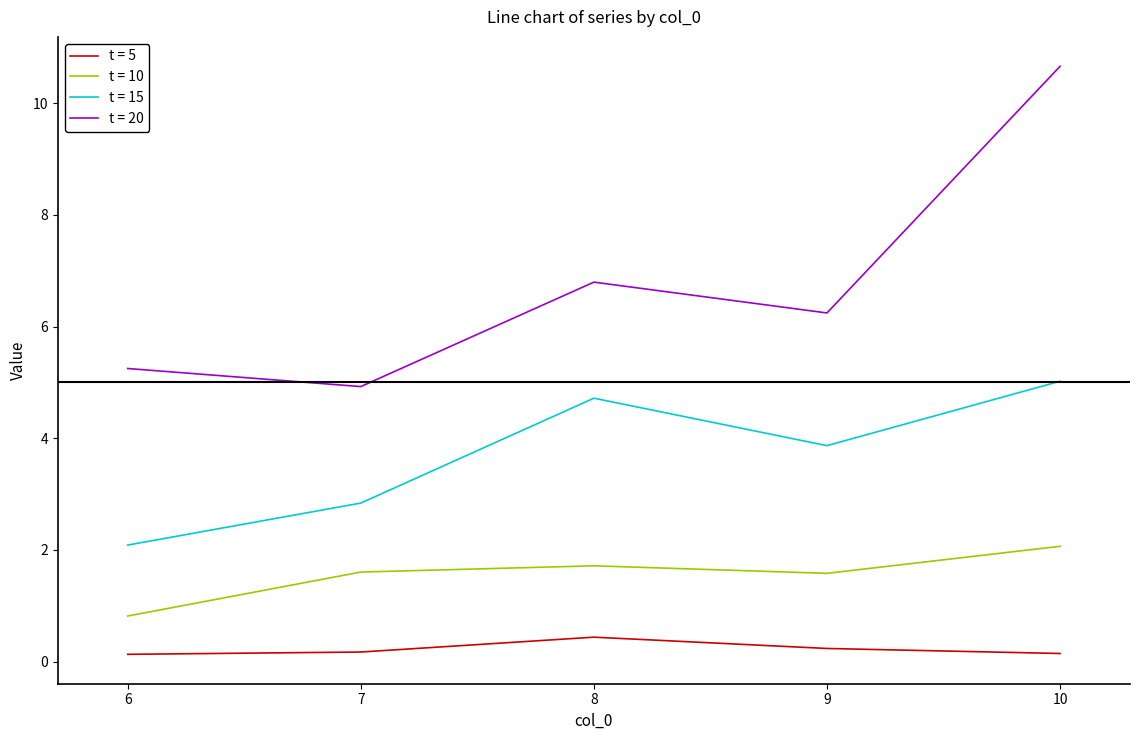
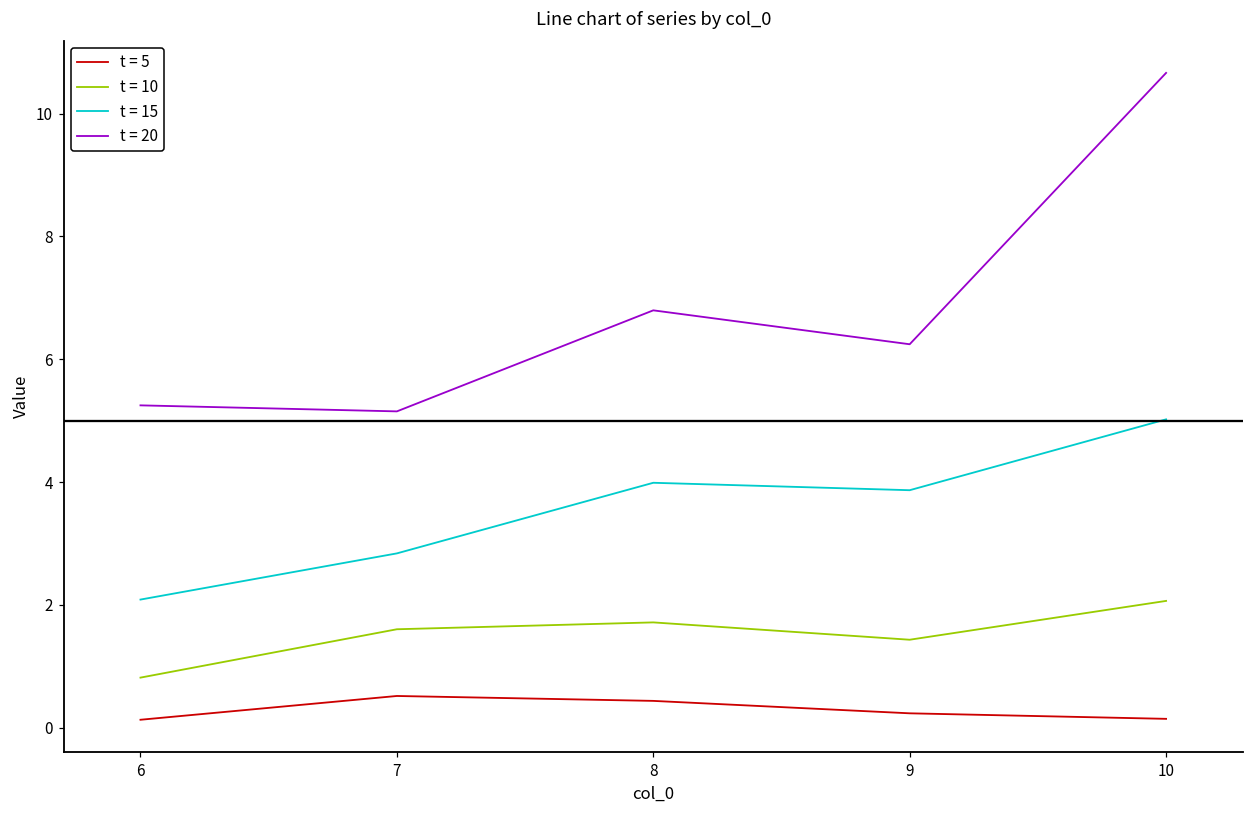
  {
    "t = 5": {
      "6": 0.1,
-     "7": 0.2,
+     "7": 0.5,
      "8": 0.4,
      "9": 0.2,
      "10": 0.1
    },
    "t = 10": {
      "6": 0.8,
      "7": 1.6,
      "8": 1.7,
-     "9": 1.6,
+     "9": 1.4,
      "10": 2.1
    },
    "t = 15": {
      "6": 2.1,
      "7": 2.8,
-     "8": 4.7,
+     "8": 4.0,
      "9": 3.9,
      "10": 5.0
    },
    "t = 20": {
      "6": 5.3,
-     "7": 4.9,
+     "7": 5.2,
      "8": 6.8,
      "9": 6.2,
      "10": 10.7
    }
  }
